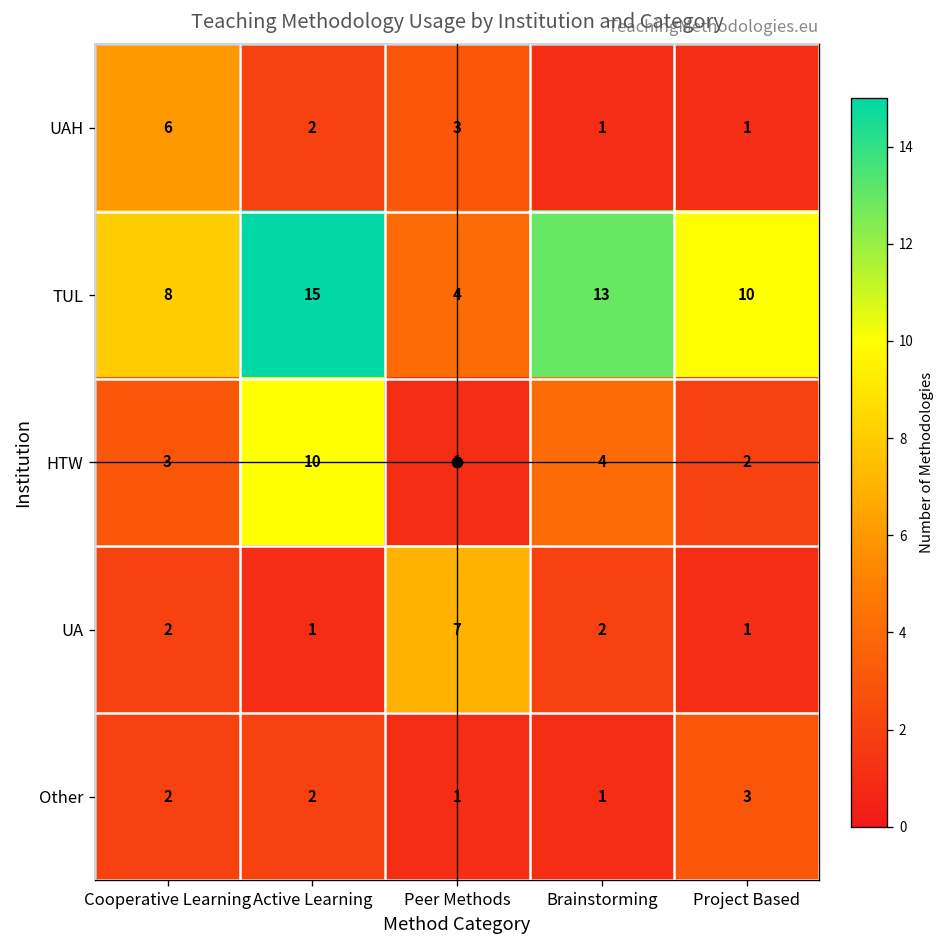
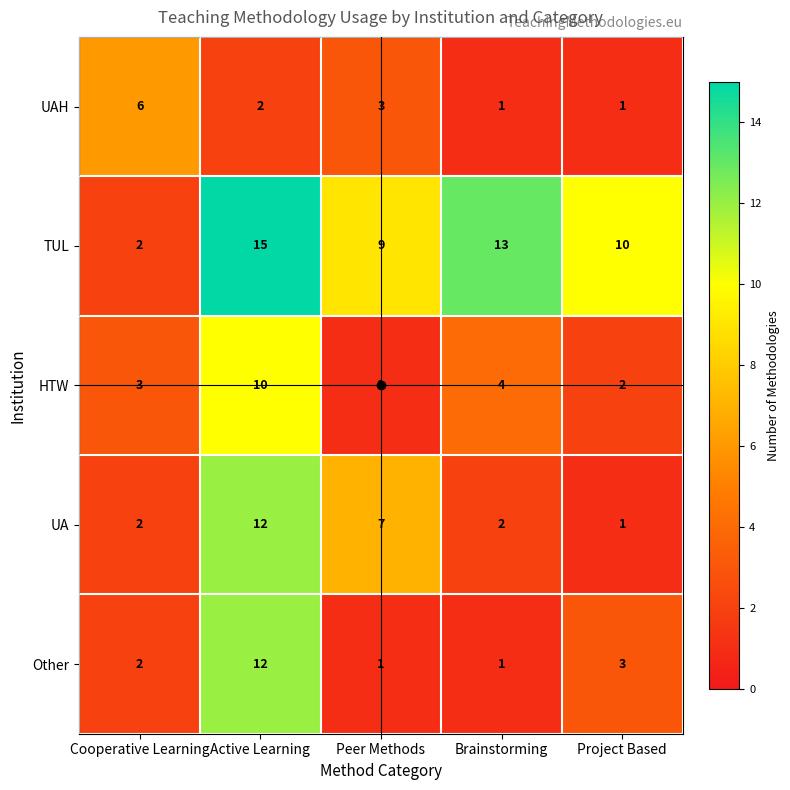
  {
    "UAH": {
      "Cooperative Learning": 6,
      "Active Learning": 2,
      "Peer Methods": 3,
      "Brainstorming": 1,
      "Project Based": 1
    },
    "TUL": {
-     "Cooperative Learning": 8,
+     "Cooperative Learning": 2,
      "Active Learning": 15,
-     "Peer Methods": 4,
+     "Peer Methods": 9,
      "Brainstorming": 13,
      "Project Based": 10
    },
    "HTW": {
      "Cooperative Learning": 3,
      "Active Learning": 10,
      "Brainstorming": 4,
      "Project Based": 2
    },
    "UA": {
      "Cooperative Learning": 2,
-     "Active Learning": 1,
+     "Active Learning": 12,
      "Peer Methods": 7,
      "Brainstorming": 2,
      "Project Based": 1
    },
    "Other": {
      "Cooperative Learning": 2,
-     "Active Learning": 2,
+     "Active Learning": 12,
      "Peer Methods": 1,
      "Brainstorming": 1,
      "Project Based": 3
    }
  }
